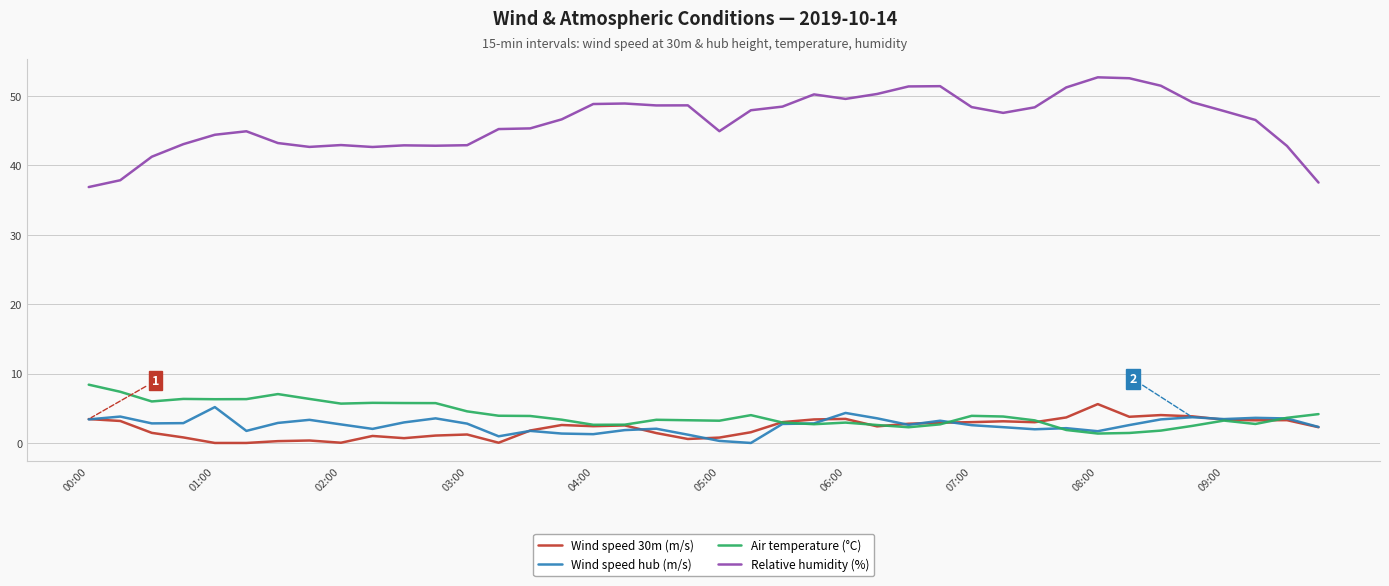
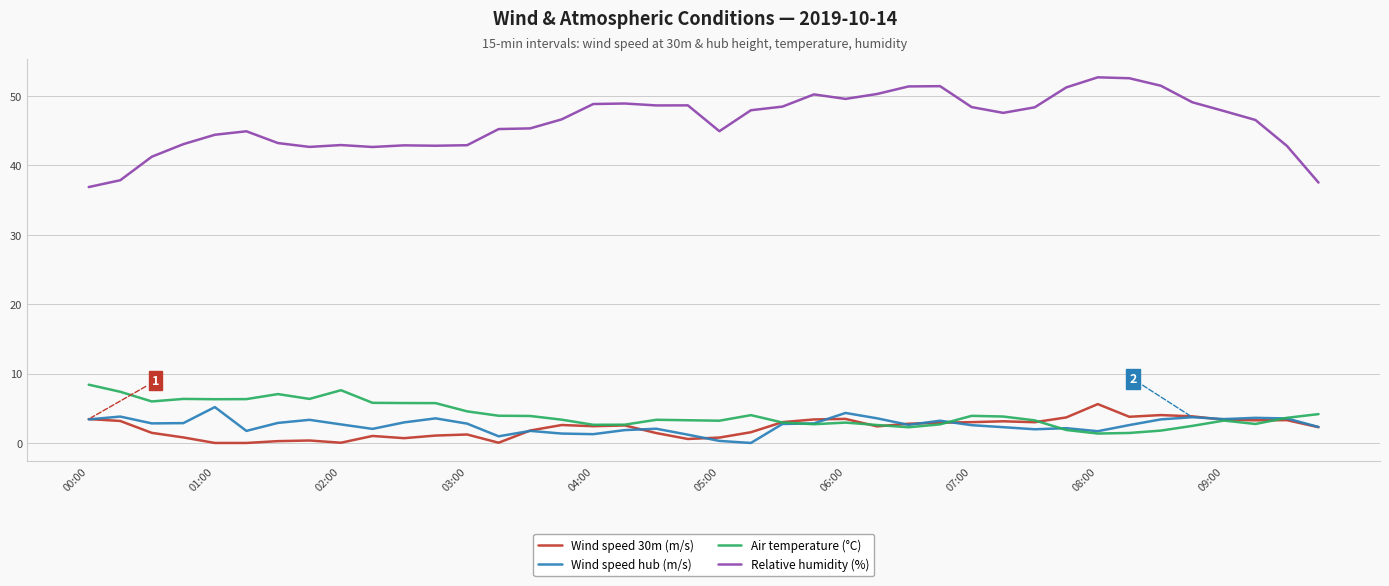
  {
    "Wind speed 30m (m/s)": {
      "01:00": 0,
      "02:00": 0,
      "03:00": 1,
      "05:00": 1,
      "06:00": 3,
      "07:00": 3,
      "08:00": 6
    },
    "Wind speed hub (m/s)": {
      "01:00": 5,
      "02:00": 3,
      "03:00": 3,
      "04:00": 1,
      "05:00": 0,
      "06:00": 4,
      "07:00": 3
    },
    "Air temperature (°C)": {
      "00:00": 8,
      "01:00": 6,
-     "02:00": 6,
+     "02:00": 8,
      "03:00": 5,
      "05:00": 3,
      "06:00": 3,
      "07:00": 4
    },
    "Relative humidity (%)": {
      "00:00": 37,
      "01:00": 44,
      "02:00": 43,
      "03:00": 43,
      "04:00": 49,
      "05:00": 45,
      "06:00": 50,
      "07:00": 48,
      "08:00": 53,
      "09:00": 48
    }
  }
